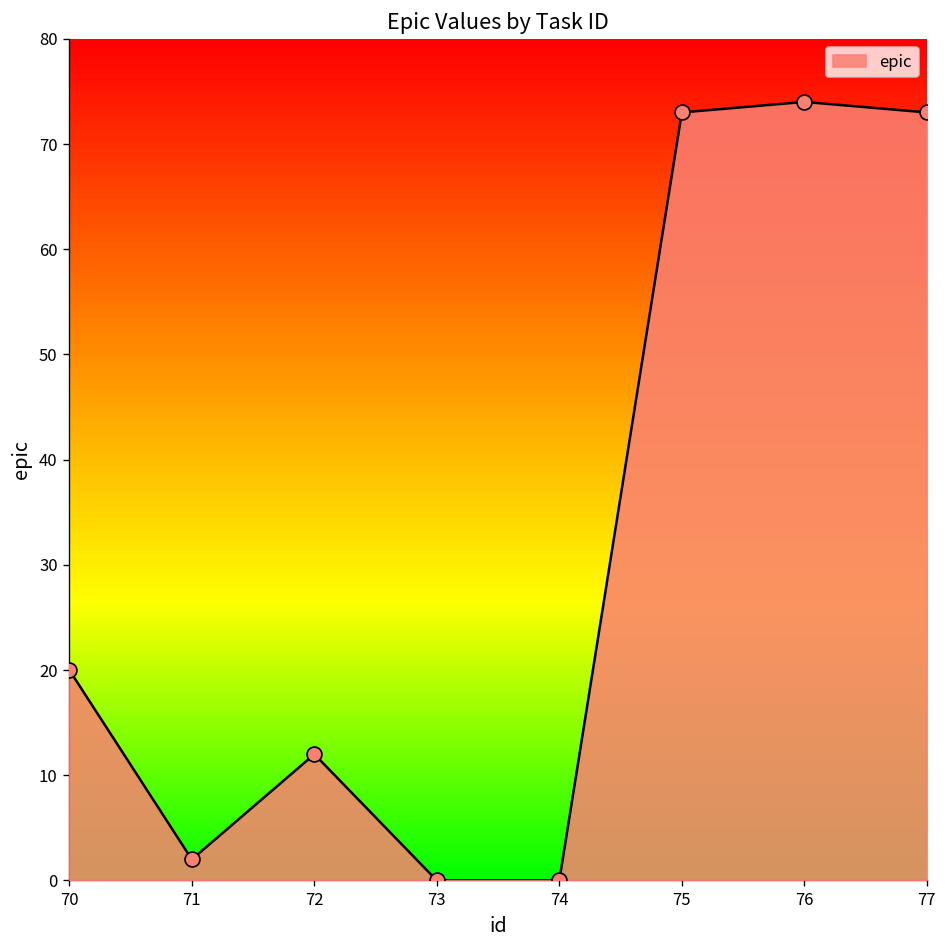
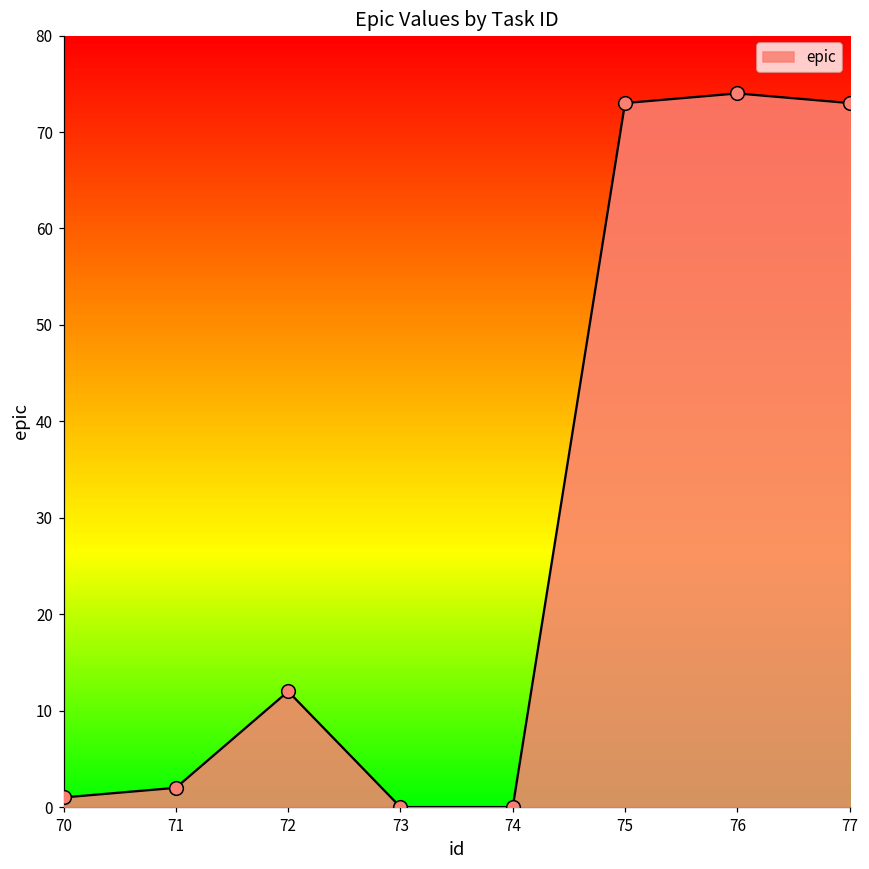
  {
-   "70": 20,
+   "70": 1,
    "71": 2,
    "72": 12,
    "73": 0,
    "74": 0,
    "75": 73,
    "76": 74,
    "77": 73
  }
